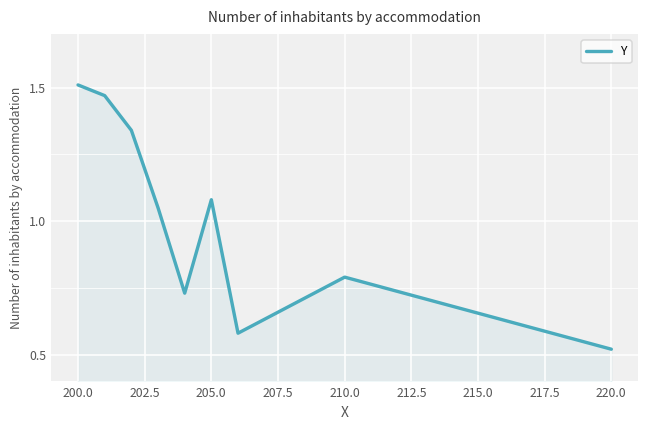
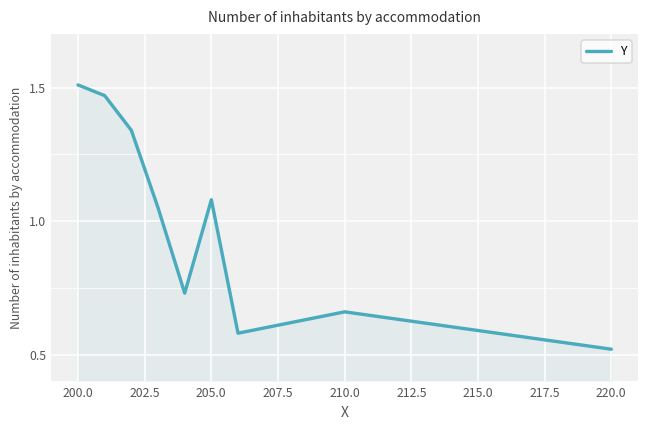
  {
    "200.0": 1.51,
    "205.0": 1.08,
-   "210.0": 0.79,
+   "210.0": 0.66,
    "220.0": 0.52
  }
